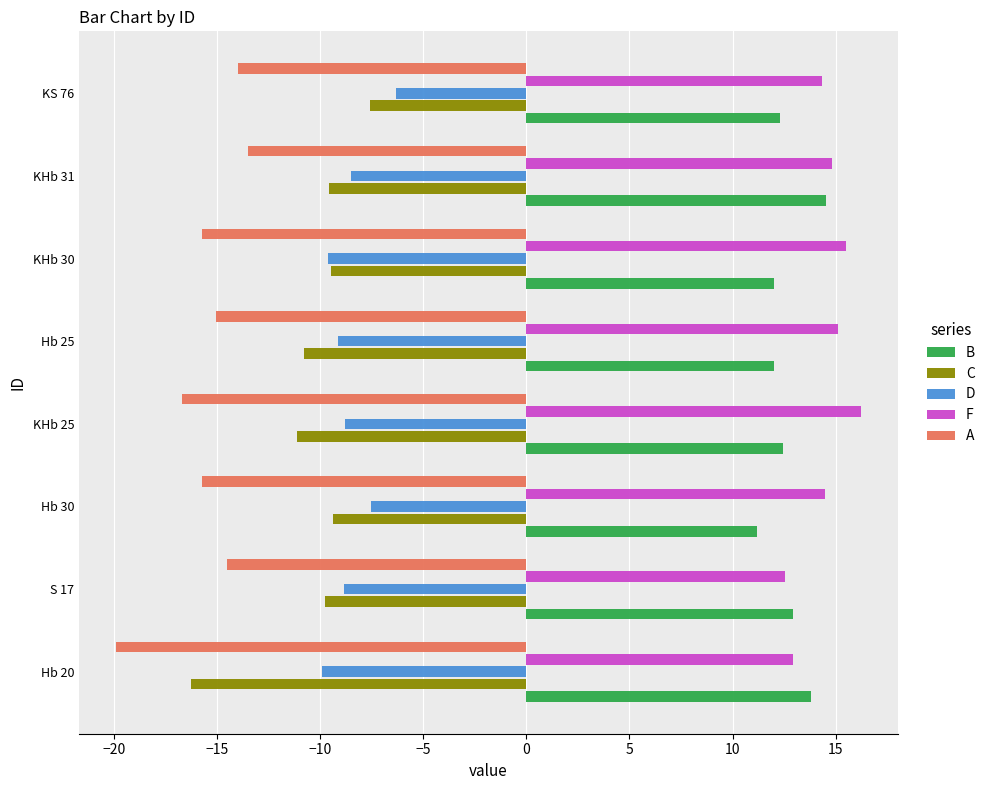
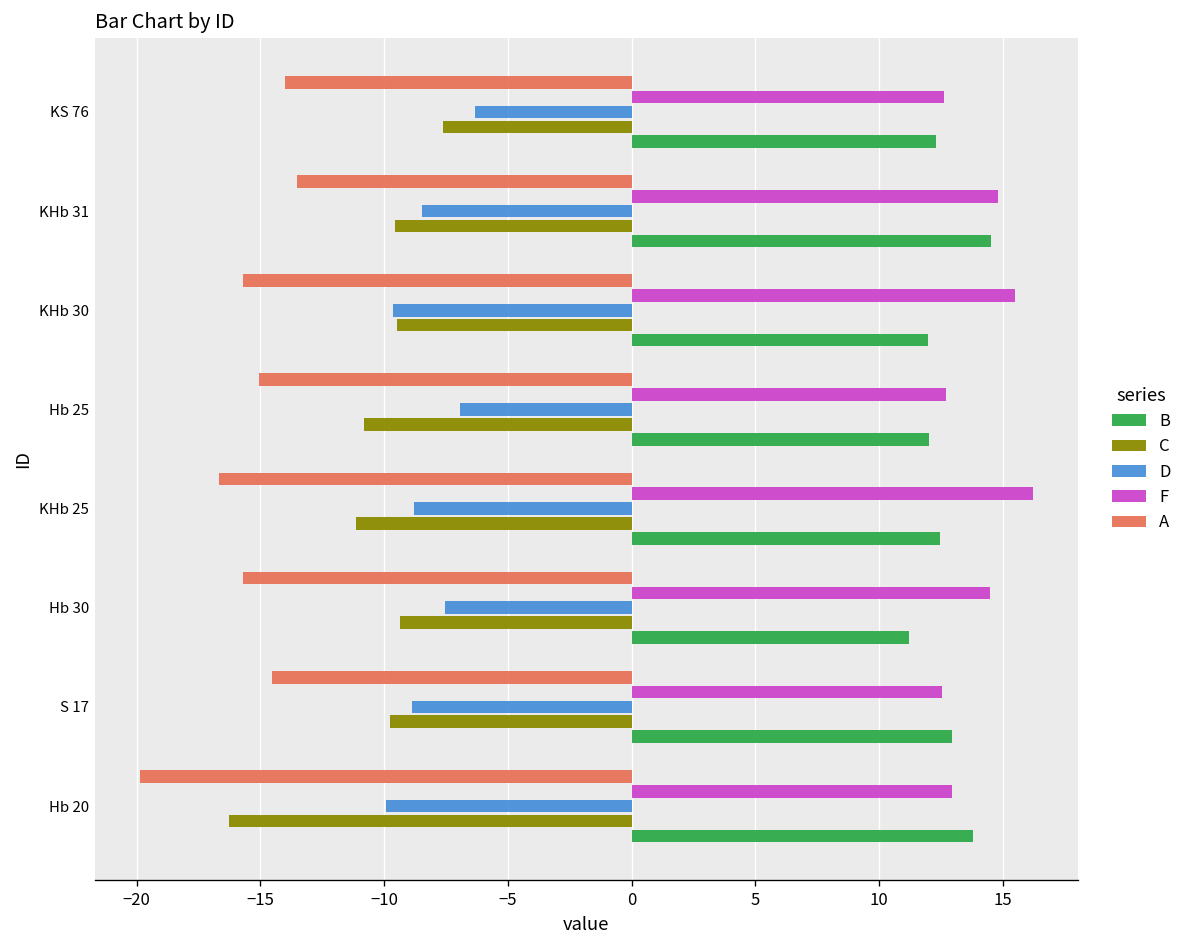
  {
    "B": {
      "KS 76": 12.3,
      "KHb 31": 14.5,
      "KHb 30": 12.0,
      "Hb 25": 12.0,
      "KHb 25": 12.5,
      "Hb 30": 11.2,
      "S 17": 12.9,
      "Hb 20": 13.8
    },
    "C": {
      "KS 76": -7.6,
      "KHb 31": -9.6,
      "KHb 30": -9.5,
      "Hb 25": -10.8,
      "KHb 25": -11.1,
      "Hb 30": -9.4,
      "S 17": -9.8,
      "Hb 20": -16.3
    },
    "D": {
      "KS 76": -6.3,
      "KHb 31": -8.5,
      "KHb 30": -9.6,
-     "Hb 25": -9.1,
+     "Hb 25": -6.9,
      "KHb 25": -8.8,
      "Hb 30": -7.5,
      "S 17": -8.9,
      "Hb 20": -9.9
    },
    "F": {
-     "KS 76": 14.4,
+     "KS 76": 12.6,
      "KHb 31": 14.8,
      "KHb 30": 15.5,
-     "Hb 25": 15.1,
+     "Hb 25": 12.7,
      "KHb 25": 16.2,
      "Hb 30": 14.5,
      "S 17": 12.6,
      "Hb 20": 12.9
    },
    "A": {
      "KS 76": -14.0,
      "KHb 31": -13.5,
      "KHb 30": -15.7,
      "Hb 25": -15.1,
      "KHb 25": -16.7,
      "Hb 30": -15.7,
      "S 17": -14.5,
      "Hb 20": -19.9
    }
  }
